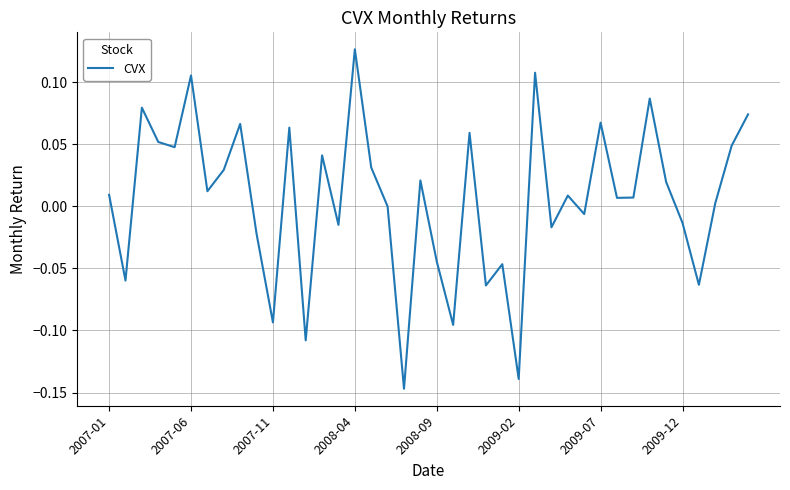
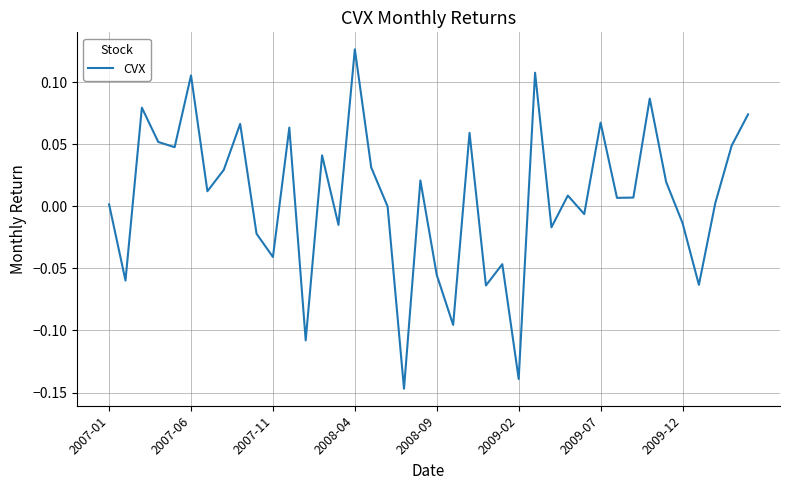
  {
-   "2007-01": 0.009,
+   "2007-01": 0.002,
    "2007-06": 0.105,
-   "2007-11": -0.094,
+   "2007-11": -0.041,
    "2008-04": 0.126,
-   "2008-09": -0.044,
+   "2008-09": -0.055,
    "2009-02": -0.139,
    "2009-07": 0.067,
    "2009-12": -0.013
  }
